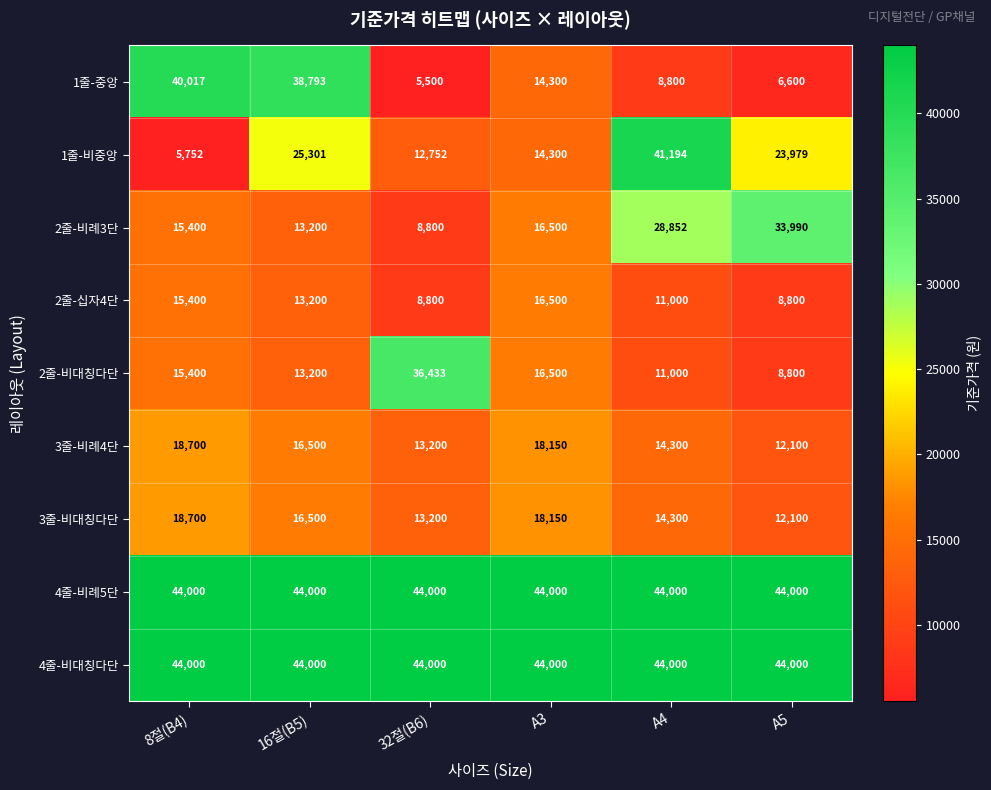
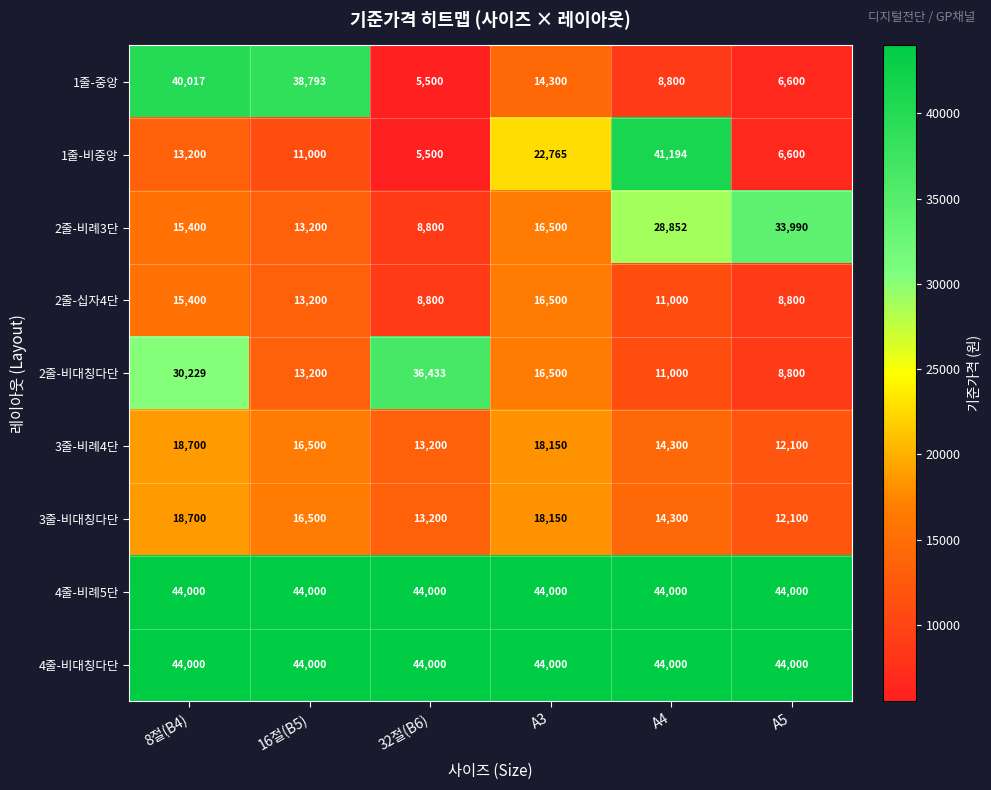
  {
    "1줄-중앙": {
      "8절(B4)": "40,017",
      "16절(B5)": "38,793",
      "32절(B6)": "5,500",
      "A3": "14,300",
      "A4": "8,800",
      "A5": "6,600"
    },
    "1줄-비중앙": {
-     "8절(B4)": "5,752",
-     "16절(B5)": "25,301",
-     "32절(B6)": "12,752",
-     "A3": "14,300",
+     "8절(B4)": "13,200",
+     "16절(B5)": "11,000",
+     "32절(B6)": "5,500",
+     "A3": "22,765",
      "A4": "41,194",
-     "A5": "23,979"
+     "A5": "6,600"
    },
    "2줄-비례3단": {
      "8절(B4)": "15,400",
      "16절(B5)": "13,200",
      "32절(B6)": "8,800",
      "A3": "16,500",
      "A4": "28,852",
      "A5": "33,990"
    },
    "2줄-십자4단": {
      "8절(B4)": "15,400",
      "16절(B5)": "13,200",
      "32절(B6)": "8,800",
      "A3": "16,500",
      "A4": "11,000",
      "A5": "8,800"
    },
    "2줄-비대칭다단": {
-     "8절(B4)": "15,400",
+     "8절(B4)": "30,229",
      "16절(B5)": "13,200",
      "32절(B6)": "36,433",
      "A3": "16,500",
      "A4": "11,000",
      "A5": "8,800"
    },
    "3줄-비례4단": {
      "8절(B4)": "18,700",
      "16절(B5)": "16,500",
      "32절(B6)": "13,200",
      "A3": "18,150",
      "A4": "14,300",
      "A5": "12,100"
    },
    "3줄-비대칭다단": {
      "8절(B4)": "18,700",
      "16절(B5)": "16,500",
      "32절(B6)": "13,200",
      "A3": "18,150",
      "A4": "14,300",
      "A5": "12,100"
    },
    "4줄-비례5단": {
      "8절(B4)": "44,000",
      "16절(B5)": "44,000",
      "32절(B6)": "44,000",
      "A3": "44,000",
      "A4": "44,000",
      "A5": "44,000"
    },
    "4줄-비대칭다단": {
      "8절(B4)": "44,000",
      "16절(B5)": "44,000",
      "32절(B6)": "44,000",
      "A3": "44,000",
      "A4": "44,000",
      "A5": "44,000"
    }
  }
